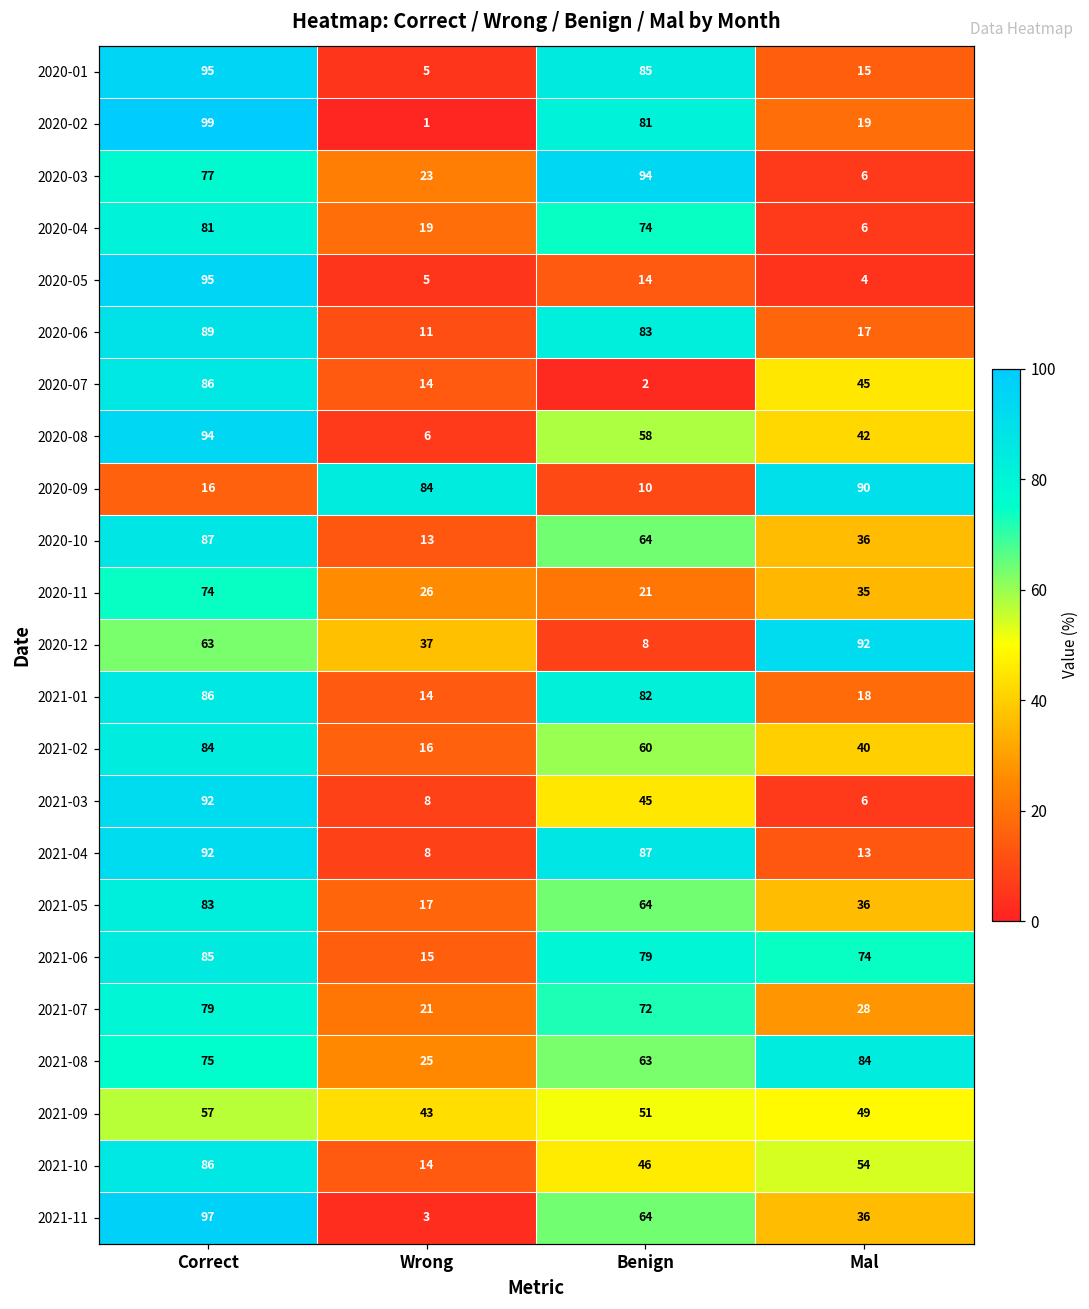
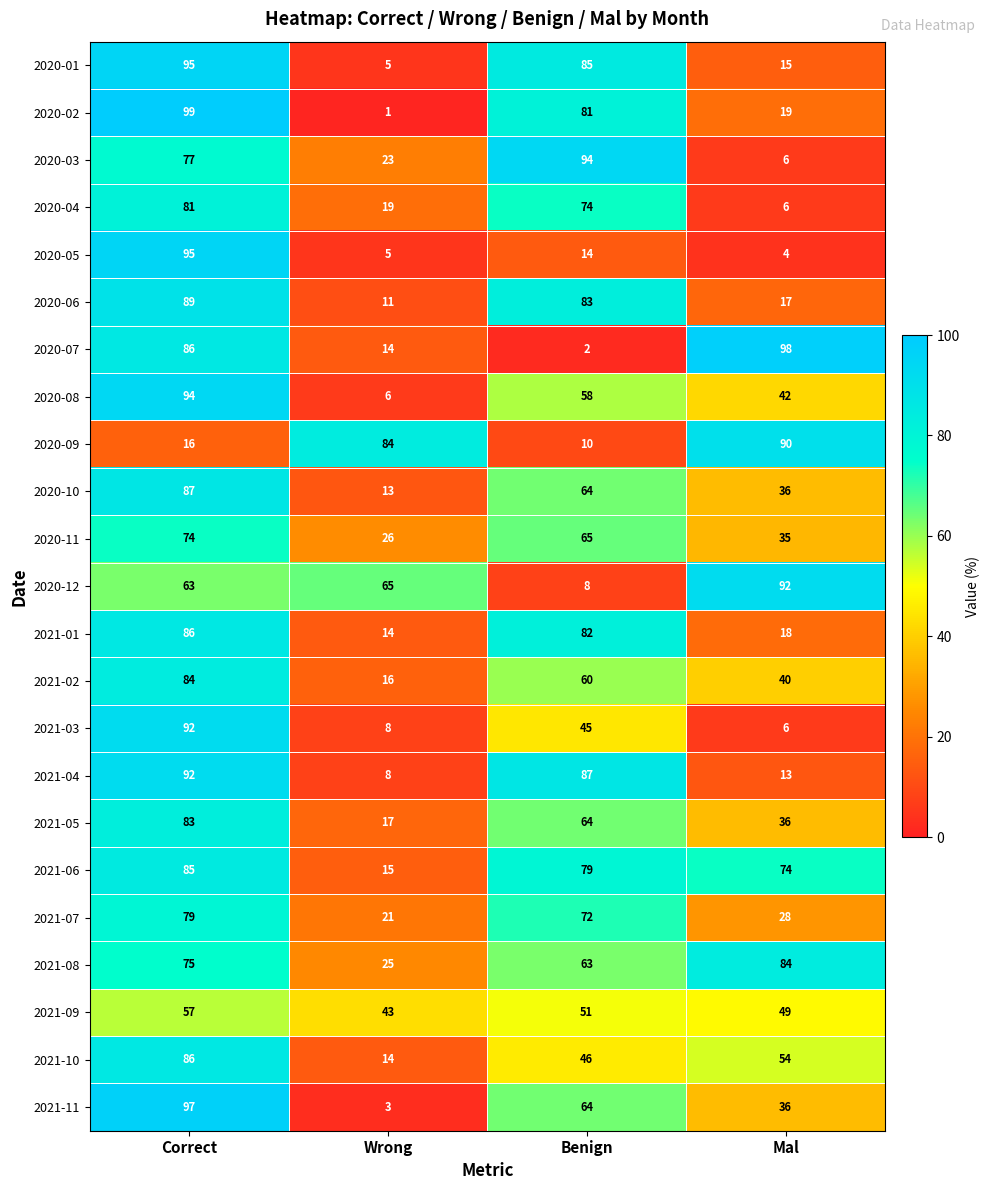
  {
    "2020-01": {
      "Correct": 95,
      "Wrong": 5,
      "Benign": 85,
      "Mal": 15
    },
    "2020-02": {
      "Correct": 99,
      "Wrong": 1,
      "Benign": 81,
      "Mal": 19
    },
    "2020-03": {
      "Correct": 77,
      "Wrong": 23,
      "Benign": 94,
      "Mal": 6
    },
    "2020-04": {
      "Correct": 81,
      "Wrong": 19,
      "Benign": 74,
      "Mal": 6
    },
    "2020-05": {
      "Correct": 95,
      "Wrong": 5,
      "Benign": 14,
      "Mal": 4
    },
    "2020-06": {
      "Correct": 89,
      "Wrong": 11,
      "Benign": 83,
      "Mal": 17
    },
    "2020-07": {
      "Correct": 86,
      "Wrong": 14,
      "Benign": 2,
-     "Mal": 45
+     "Mal": 98
    },
    "2020-08": {
      "Correct": 94,
      "Wrong": 6,
      "Benign": 58,
      "Mal": 42
    },
    "2020-09": {
      "Correct": 16,
      "Wrong": 84,
      "Benign": 10,
      "Mal": 90
    },
    "2020-10": {
      "Correct": 87,
      "Wrong": 13,
      "Benign": 64,
      "Mal": 36
    },
    "2020-11": {
      "Correct": 74,
      "Wrong": 26,
-     "Benign": 21,
+     "Benign": 65,
      "Mal": 35
    },
    "2020-12": {
      "Correct": 63,
-     "Wrong": 37,
+     "Wrong": 65,
      "Benign": 8,
      "Mal": 92
    },
    "2021-01": {
      "Correct": 86,
      "Wrong": 14,
      "Benign": 82,
      "Mal": 18
    },
    "2021-02": {
      "Correct": 84,
      "Wrong": 16,
      "Benign": 60,
      "Mal": 40
    },
    "2021-03": {
      "Correct": 92,
      "Wrong": 8,
      "Benign": 45,
      "Mal": 6
    },
    "2021-04": {
      "Correct": 92,
      "Wrong": 8,
      "Benign": 87,
      "Mal": 13
    },
    "2021-05": {
      "Correct": 83,
      "Wrong": 17,
      "Benign": 64,
      "Mal": 36
    },
    "2021-06": {
      "Correct": 85,
      "Wrong": 15,
      "Benign": 79,
      "Mal": 74
    },
    "2021-07": {
      "Correct": 79,
      "Wrong": 21,
      "Benign": 72,
      "Mal": 28
    },
    "2021-08": {
      "Correct": 75,
      "Wrong": 25,
      "Benign": 63,
      "Mal": 84
    },
    "2021-09": {
      "Correct": 57,
      "Wrong": 43,
      "Benign": 51,
      "Mal": 49
    },
    "2021-10": {
      "Correct": 86,
      "Wrong": 14,
      "Benign": 46,
      "Mal": 54
    },
    "2021-11": {
      "Correct": 97,
      "Wrong": 3,
      "Benign": 64,
      "Mal": 36
    }
  }
